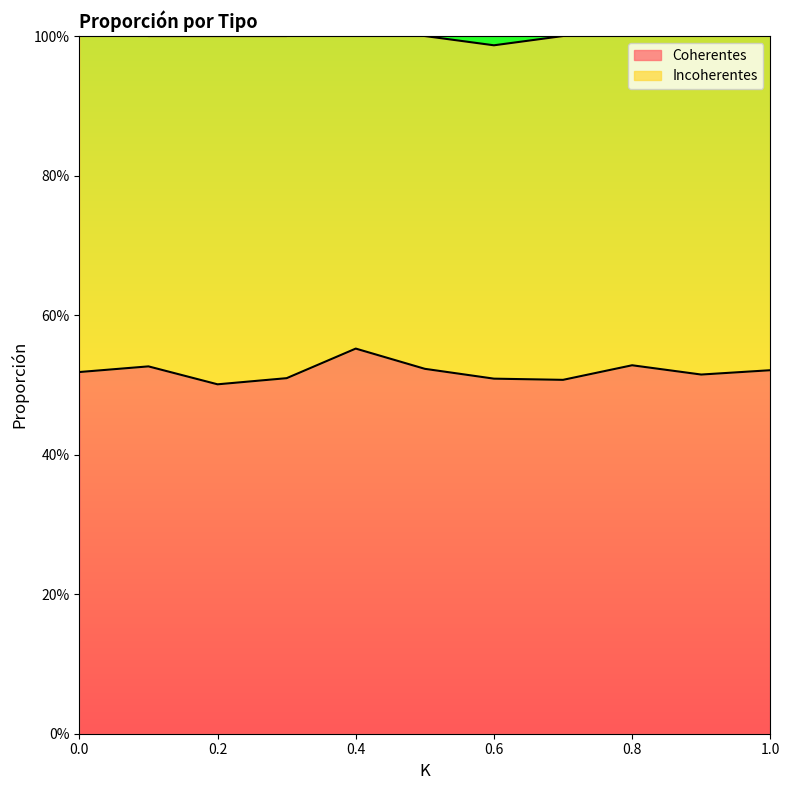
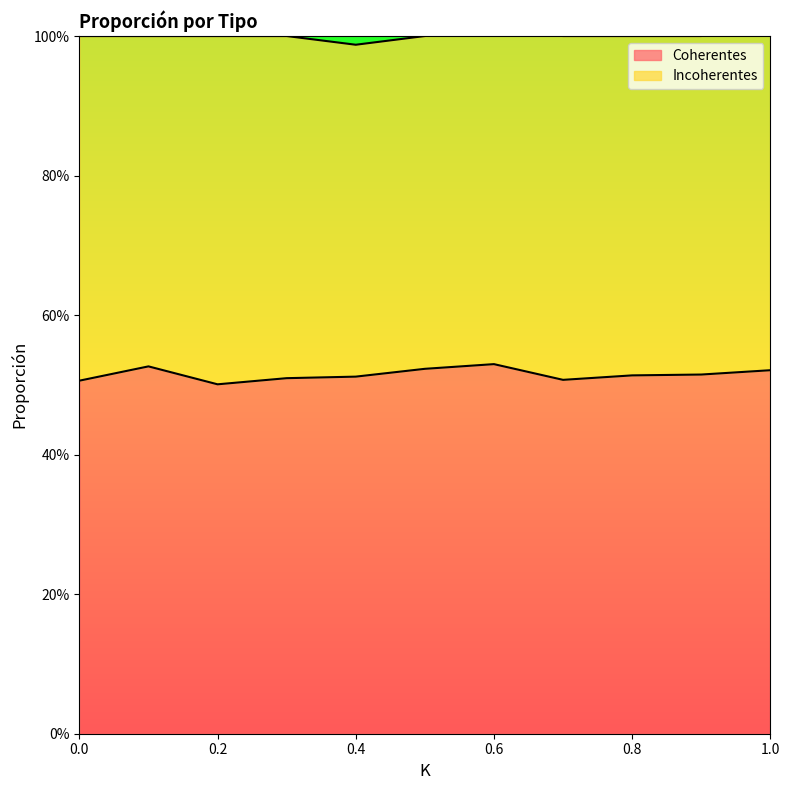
  {
    "Coherentes": {
-     "0.0": "52%",
+     "0.0": "51%",
      "0.2": "50%",
-     "0.4": "55%",
-     "0.6": "51%",
-     "0.8": "53%",
+     "0.4": "51%",
+     "0.6": "53%",
+     "0.8": "51%",
      "1.0": "52%"
    },
    "Incoherentes": {
      "0.2": "50%"
    }
  }
